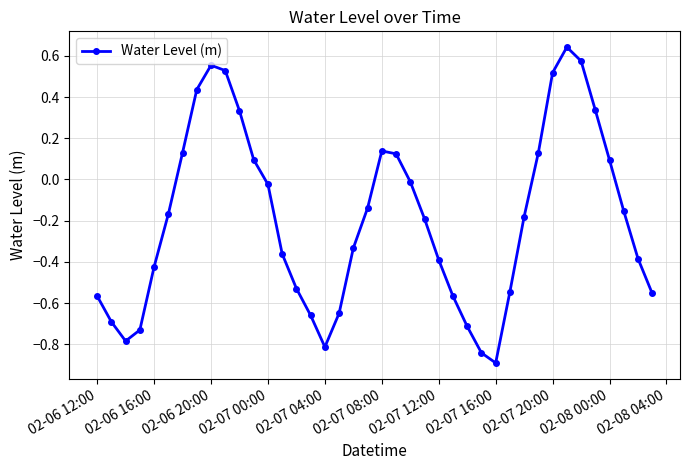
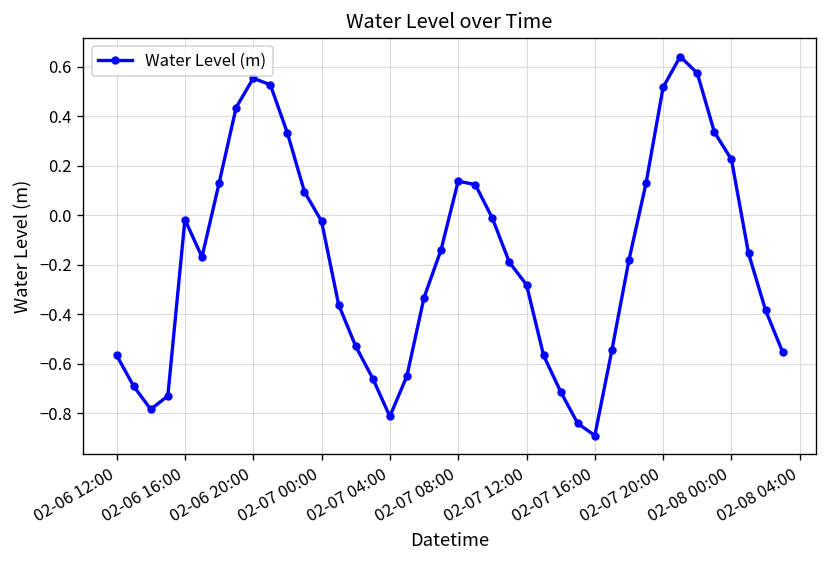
  {
    "02-06 12:00": -0.57,
-   "02-06 16:00": -0.42,
+   "02-06 16:00": -0.02,
    "02-06 20:00": 0.55,
    "02-07 00:00": -0.02,
    "02-07 04:00": -0.81,
    "02-07 08:00": 0.14,
-   "02-07 12:00": -0.39,
+   "02-07 12:00": -0.28,
    "02-07 16:00": -0.89,
    "02-07 20:00": 0.52,
-   "02-08 00:00": 0.09
+   "02-08 00:00": 0.23
  }
